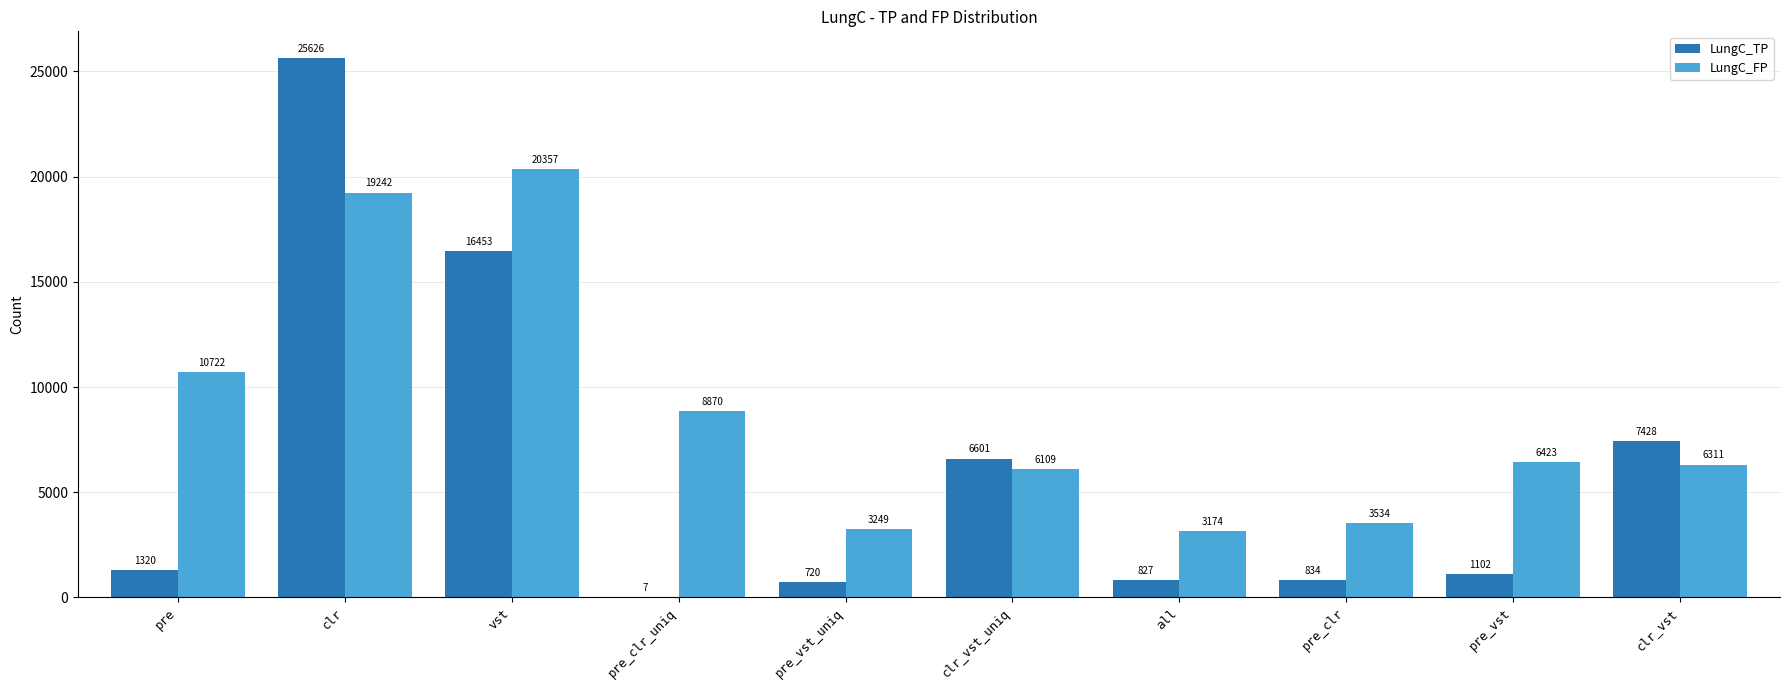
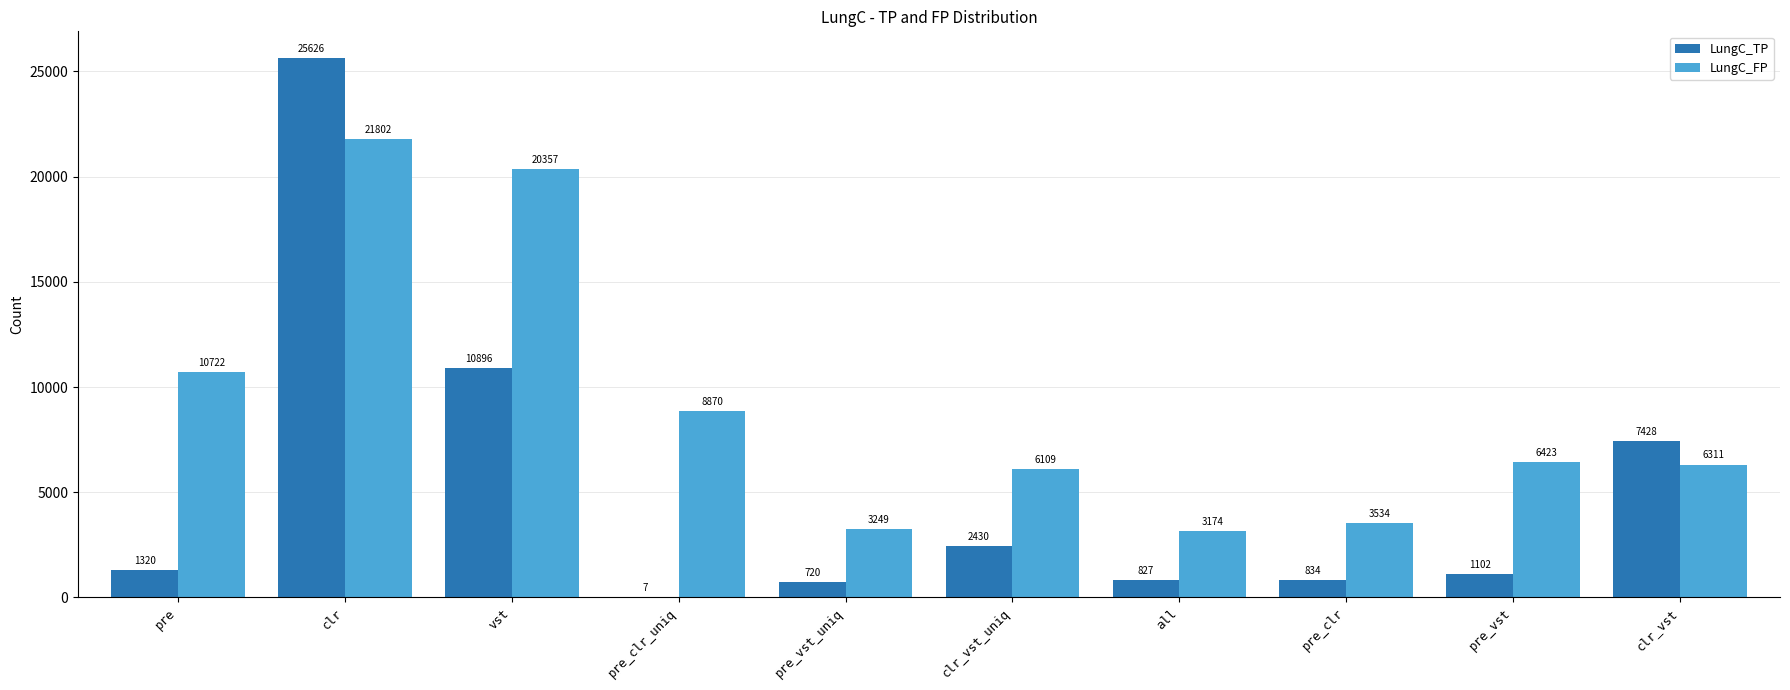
  {
    "LungC_TP": {
      "pre": 1320,
      "clr": 25626,
-     "vst": 16453,
+     "vst": 10896,
      "pre_clr_uniq": 7,
      "pre_vst_uniq": 720,
-     "clr_vst_uniq": 6601,
+     "clr_vst_uniq": 2430,
      "all": 827,
      "pre_clr": 834,
      "pre_vst": 1102,
      "clr_vst": 7428
    },
    "LungC_FP": {
      "pre": 10722,
-     "clr": 19242,
+     "clr": 21802,
      "vst": 20357,
      "pre_clr_uniq": 8870,
      "pre_vst_uniq": 3249,
      "clr_vst_uniq": 6109,
      "all": 3174,
      "pre_clr": 3534,
      "pre_vst": 6423,
      "clr_vst": 6311
    }
  }
